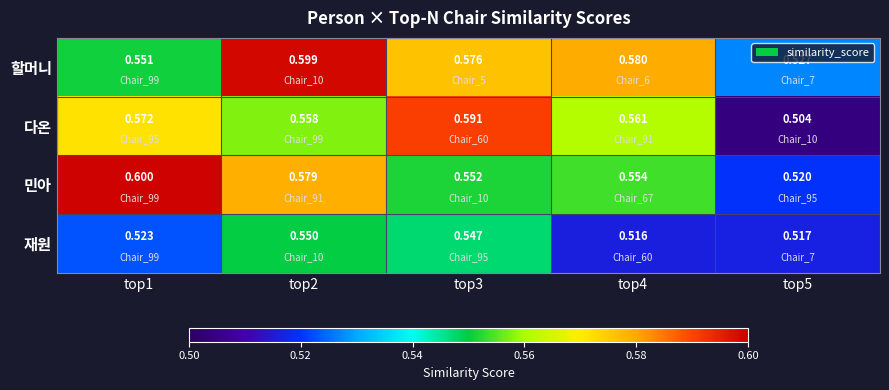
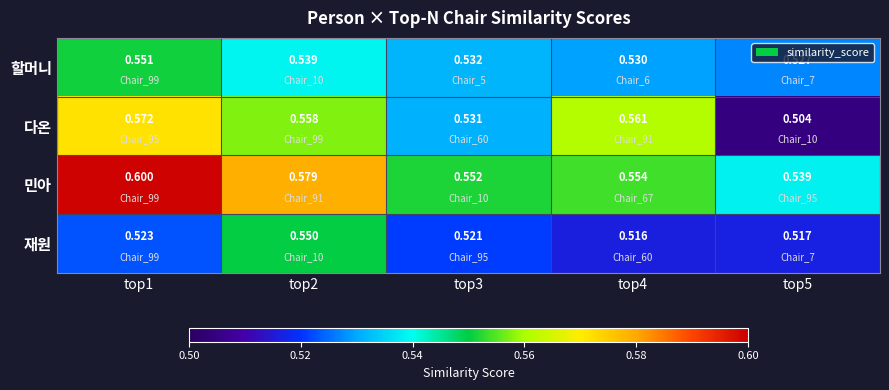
  {
    "할머니": {
-     "top2": 0.599,
-     "top3": 0.576,
-     "top4": 0.580,
+     "top2": 0.539,
+     "top3": 0.532,
+     "top4": 0.530,
      "top5": 7
    },
    "다온": {
-     "top3": 0.591
+     "top3": 0.531
    },
    "민아": {
-     "top5": 0.520
+     "top5": 0.539
    },
    "재원": {
-     "top3": 0.547
+     "top3": 0.521
    }
  }
